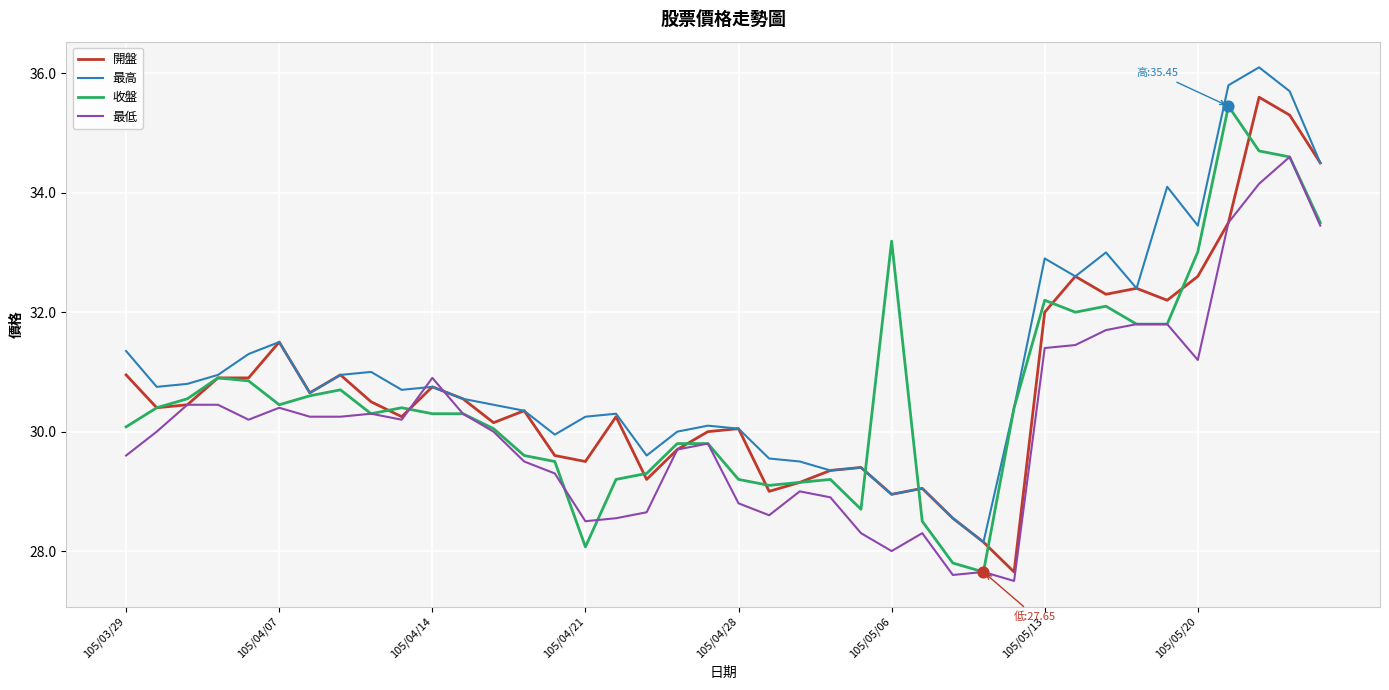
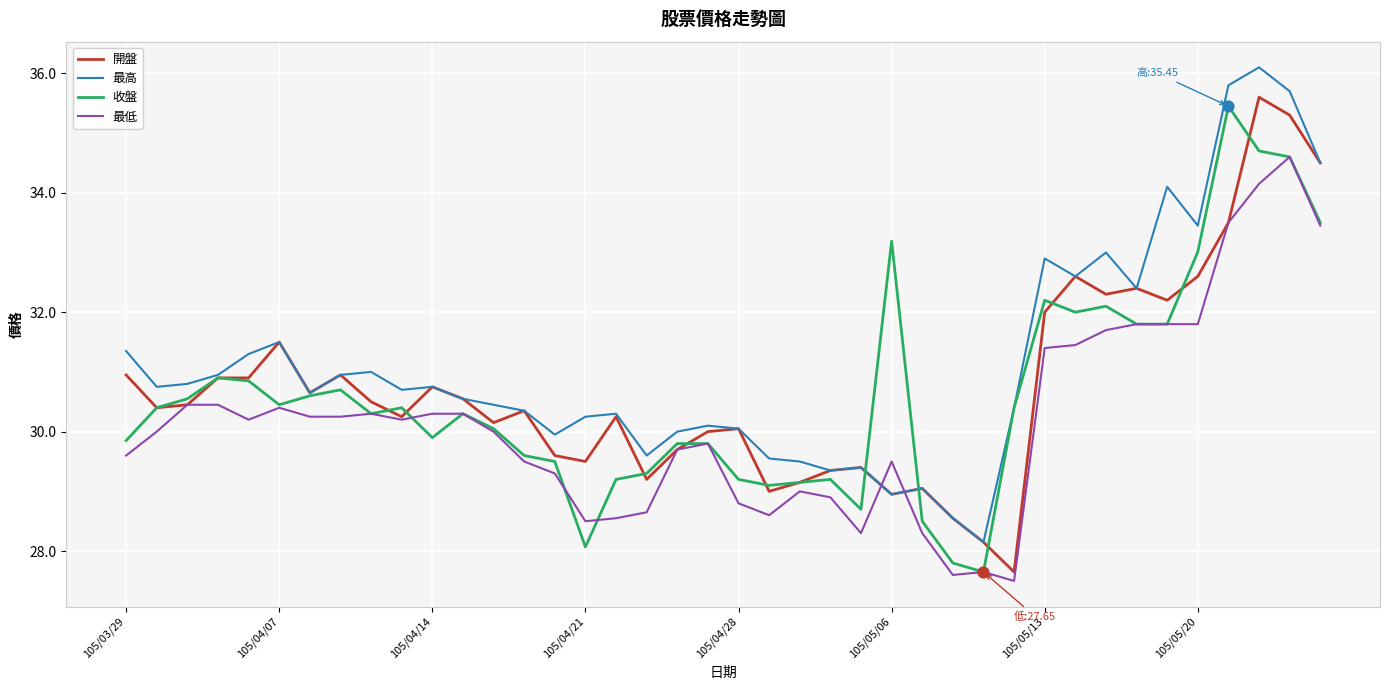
  {
    "收盤": {
-     "105/03/29": 30.1,
+     "105/03/29": 29.9,
      "105/04/07": 30.5,
-     "105/04/14": 30.3,
+     "105/04/14": 29.9,
      "105/04/21": 28.1,
      "105/04/28": 29.2,
      "105/05/06": 33.2,
      "105/05/13": 32.2,
      "105/05/20": 33.0
    },
    "最低": {
      "105/03/29": 29.6,
      "105/04/07": 30.4,
-     "105/04/14": 30.9,
+     "105/04/14": 30.3,
      "105/04/21": 28.5,
      "105/04/28": 28.8,
-     "105/05/06": 28.0,
+     "105/05/06": 29.5,
      "105/05/13": 31.4,
-     "105/05/20": 31.2
+     "105/05/20": 31.8
    }
  }
